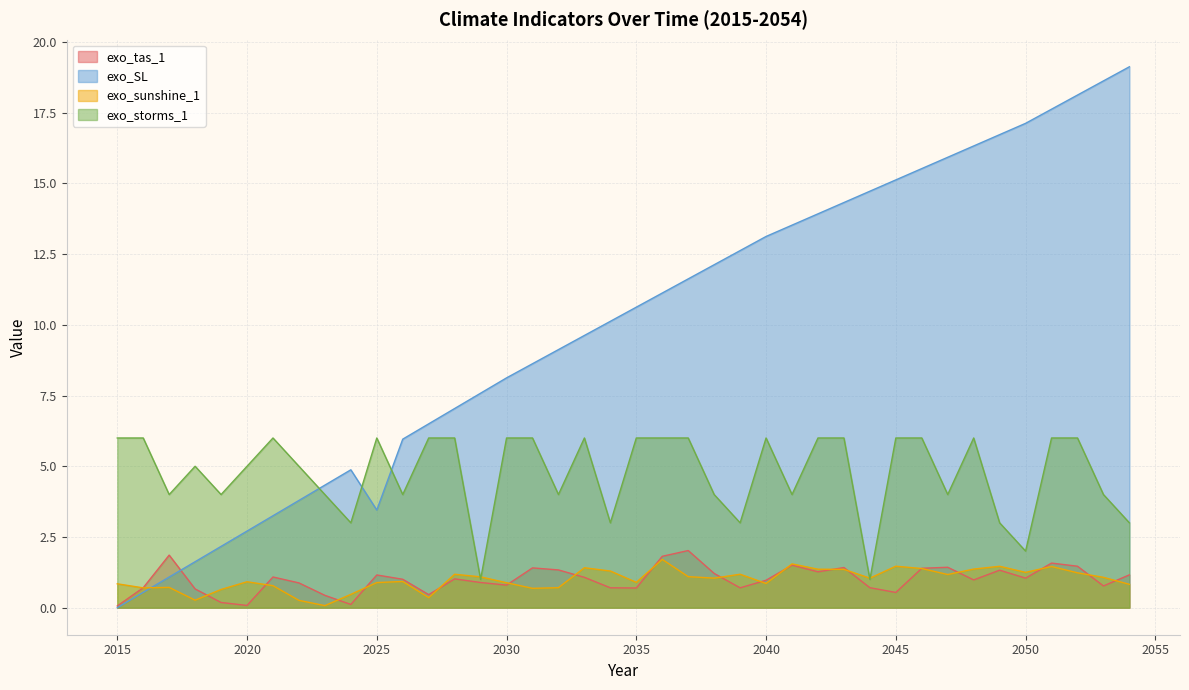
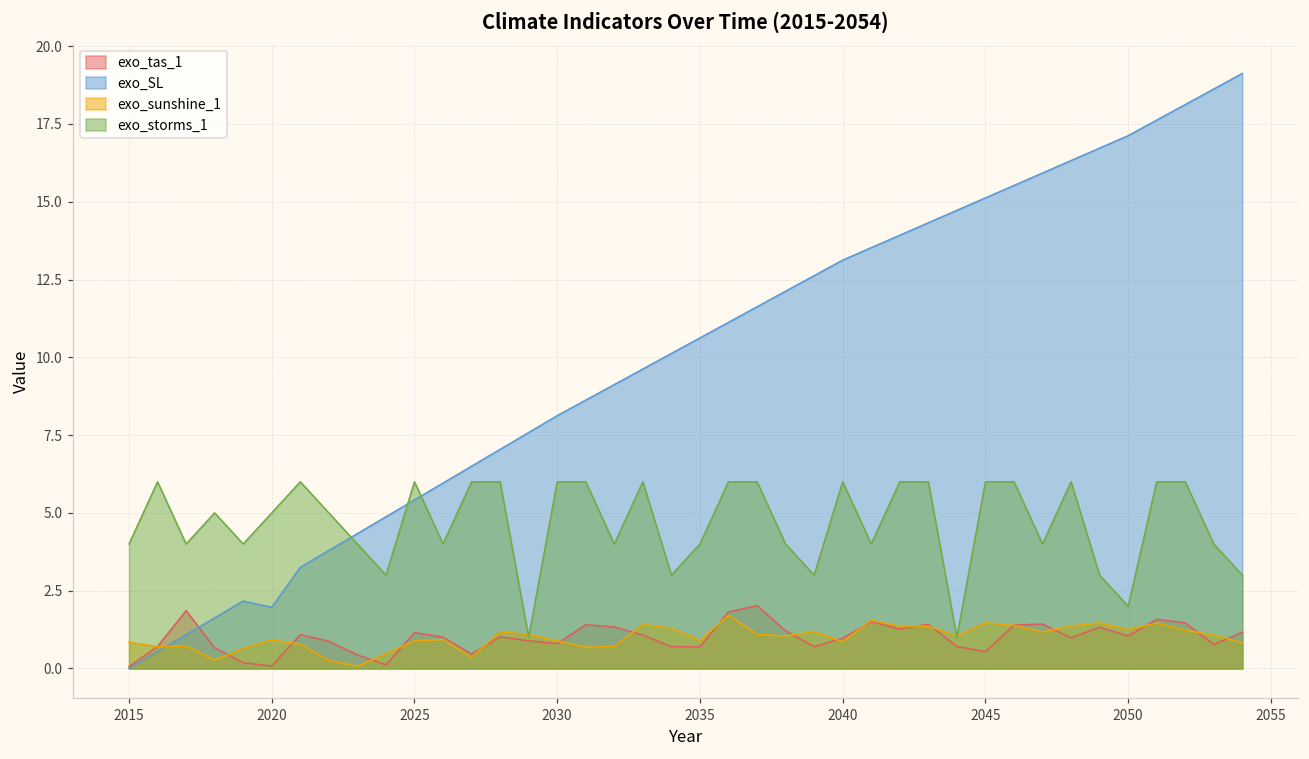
  {
    "exo_tas_1": {
      "2020": 0.1,
      "2025": 1.2,
      "2035": 0.7,
      "2040": 1.0,
      "2045": 0.5,
      "2050": 1.0
    },
    "exo_SL": {
-     "2020": 2.7,
-     "2025": 3.5,
+     "2020": 2.0,
+     "2025": 5.4,
      "2030": 8.1,
      "2035": 10.6,
      "2040": 13.1,
      "2045": 15.1,
      "2050": 17.1
    },
    "exo_sunshine_1": {
      "2015": 0.8,
      "2020": 0.9,
      "2025": 0.9,
      "2035": 0.9,
      "2040": 0.9,
      "2045": 1.5,
      "2050": 1.2
    },
    "exo_storms_1": {
-     "2015": 6,
+     "2015": 4,
      "2020": 5,
      "2025": 6,
      "2030": 6,
-     "2035": 6,
+     "2035": 4,
      "2040": 6,
      "2045": 6,
      "2050": 2
    }
  }
